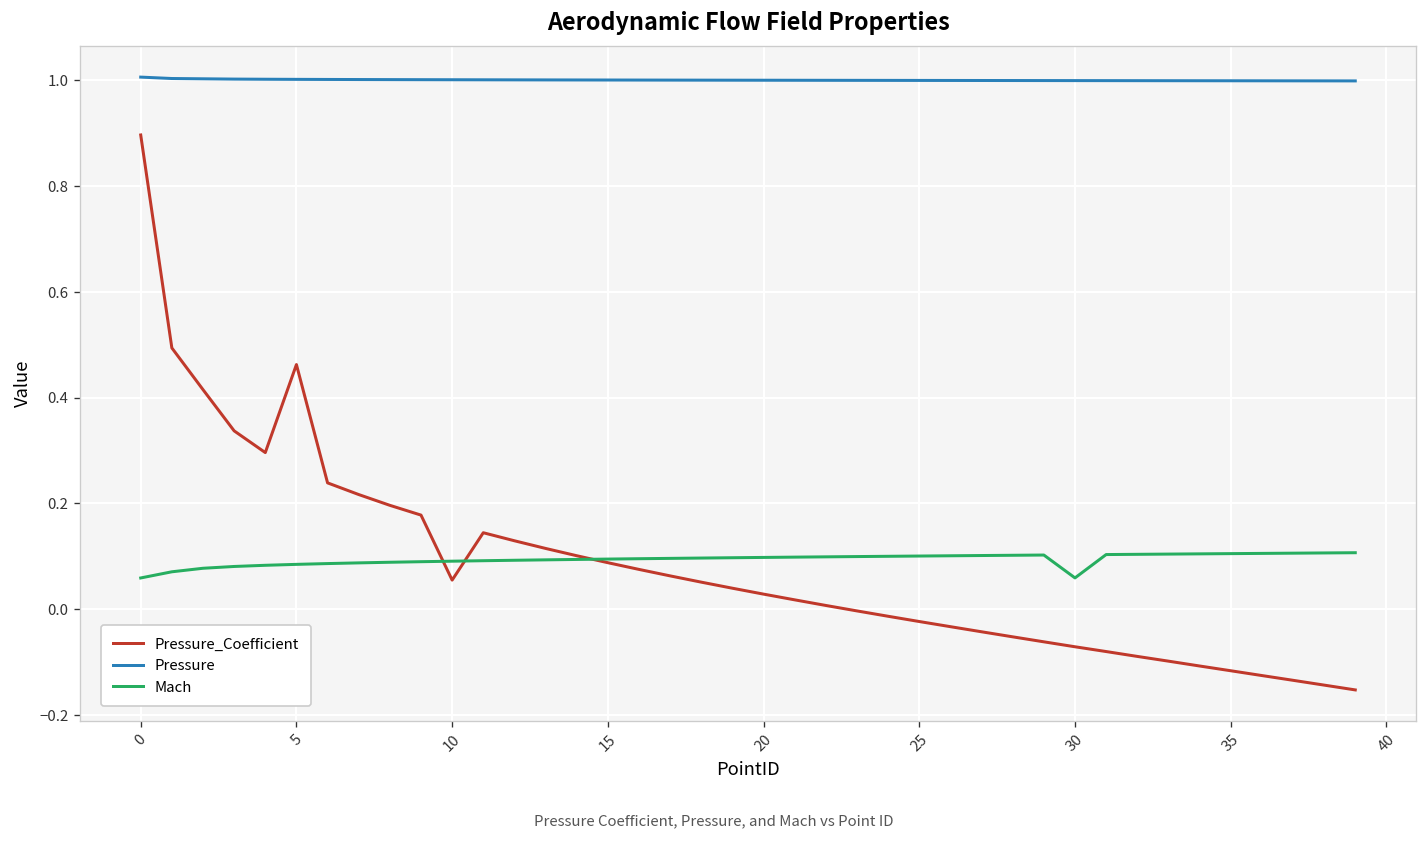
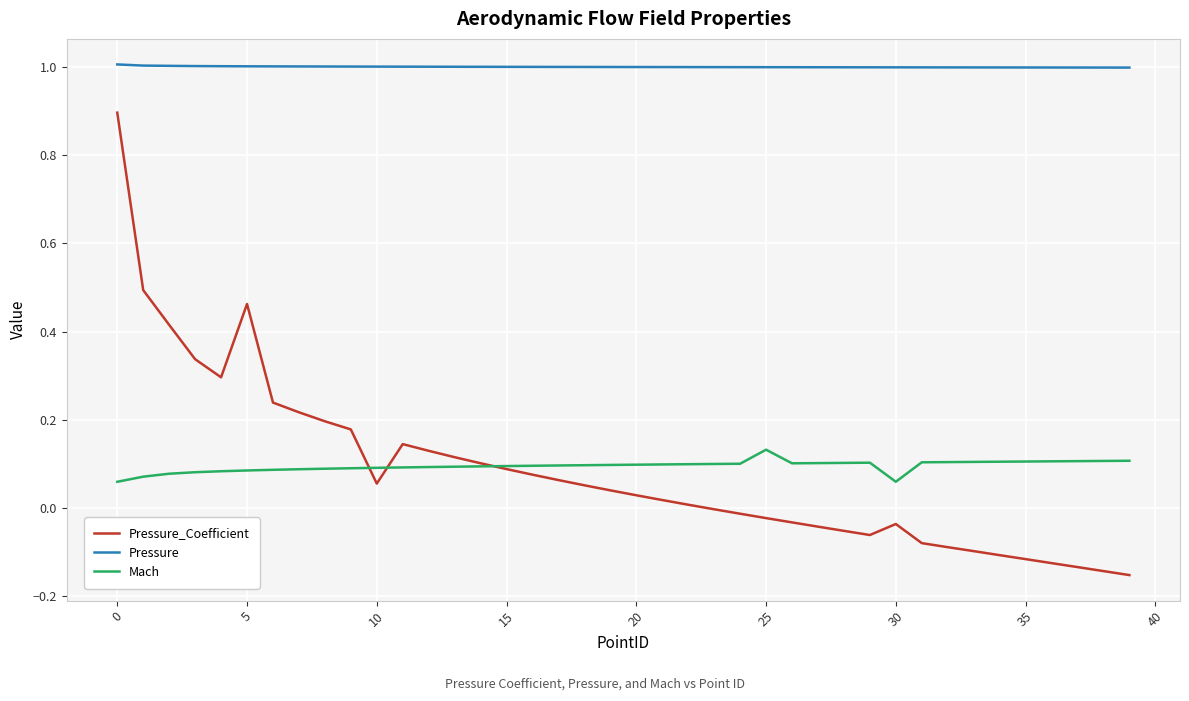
  {
    "Pressure_Coefficient": {
      "0": 0.90,
      "5": 0.46,
      "10": 0.06,
      "15": 0.09,
      "20": 0.03,
      "25": -0.02,
-     "30": -0.07,
+     "30": -0.04,
      "35": -0.12
    },
    "Pressure": {
      "0": 1.01,
      "5": 1.00,
      "10": 1.00,
      "15": 1.00,
      "20": 1.00,
      "25": 1.00,
      "30": 1.00,
      "35": 1.00
    },
    "Mach": {
      "0": 0.06,
      "5": 0.08,
      "10": 0.09,
      "15": 0.09,
      "20": 0.10,
-     "25": 0.10,
+     "25": 0.13,
      "30": 0.06,
      "35": 0.11
    }
  }
